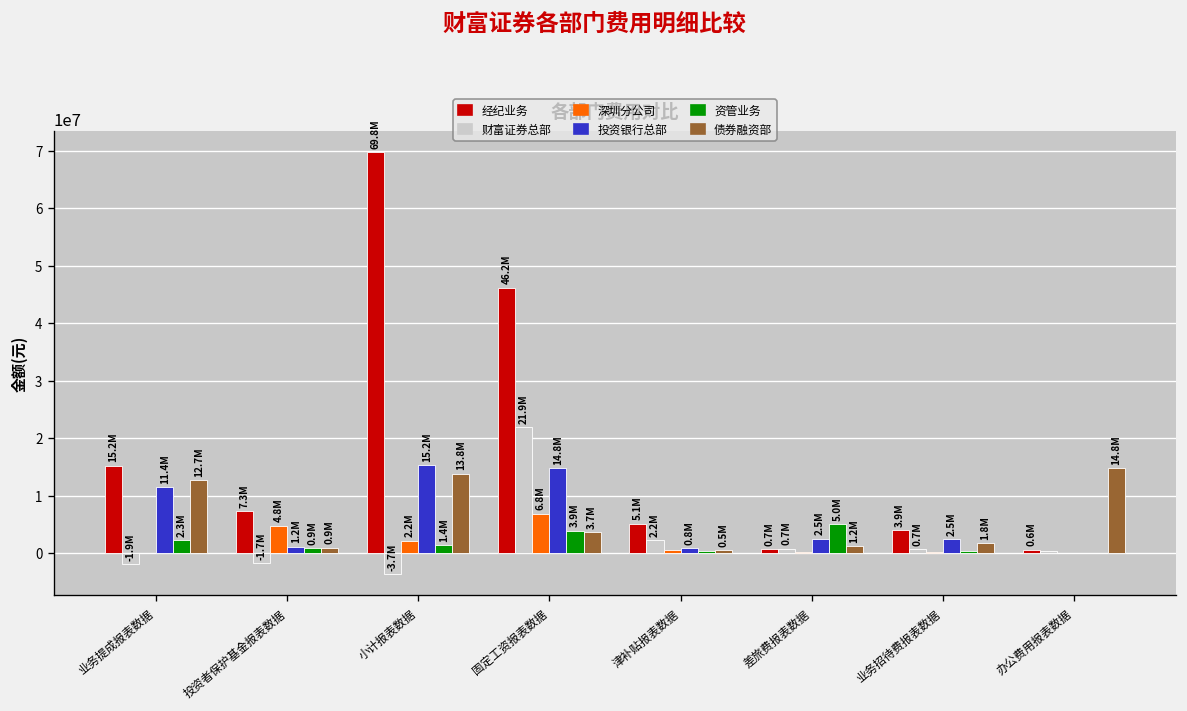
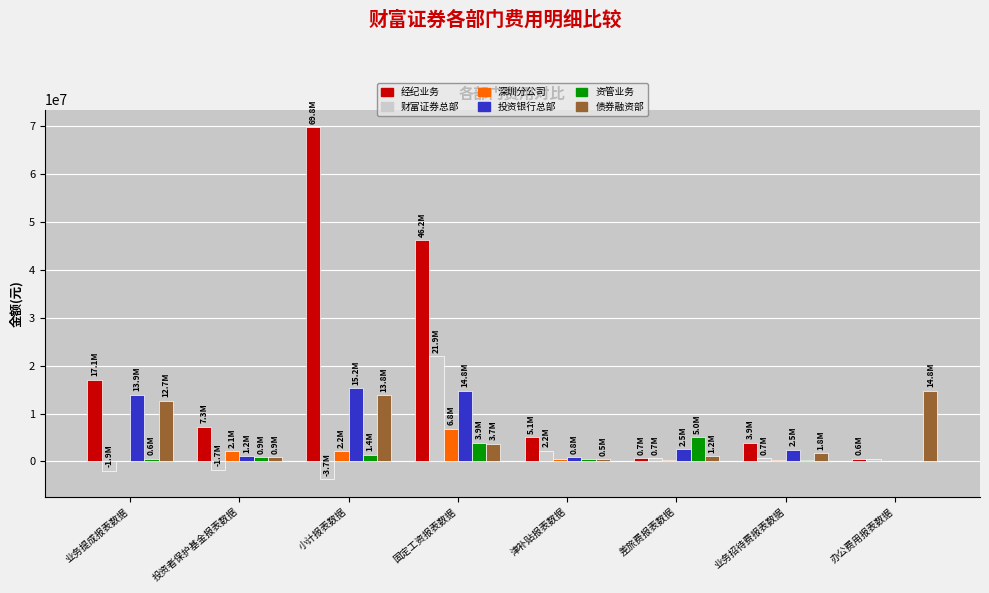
  {
    "经纪业务": {
-     "业务提成报表数据": "15.2M",
+     "业务提成报表数据": "17.1M",
      "投资者保护基金报表数据": "7.3M",
      "小计报表数据": "69.8M",
      "固定工资报表数据": "46.2M",
      "津补贴报表数据": "5.1M",
      "差旅费报表数据": "0.7M",
      "业务招待费报表数据": "3.9M",
      "办公费用报表数据": "0.6M"
    },
    "财富证券总部": {
      "业务提成报表数据": "-1.9M",
      "投资者保护基金报表数据": "-1.7M",
      "小计报表数据": "-3.7M",
      "固定工资报表数据": "21.9M",
      "津补贴报表数据": "2.2M",
      "差旅费报表数据": "0.7M",
      "业务招待费报表数据": "0.7M"
    },
    "深圳分公司": {
-     "投资者保护基金报表数据": "4.8M",
+     "投资者保护基金报表数据": "2.1M",
      "小计报表数据": "2.2M",
      "固定工资报表数据": "6.8M"
    },
    "投资银行总部": {
-     "业务提成报表数据": "11.4M",
+     "业务提成报表数据": "13.9M",
      "投资者保护基金报表数据": "1.2M",
      "小计报表数据": "15.2M",
      "固定工资报表数据": "14.8M",
      "津补贴报表数据": "0.8M",
      "差旅费报表数据": "2.5M",
      "业务招待费报表数据": "2.5M"
    },
    "资管业务": {
-     "业务提成报表数据": "2.3M",
+     "业务提成报表数据": "0.6M",
      "投资者保护基金报表数据": "0.9M",
      "小计报表数据": "1.4M",
      "固定工资报表数据": "3.9M",
      "差旅费报表数据": "5.0M"
    },
    "债券融资部": {
      "业务提成报表数据": "12.7M",
      "投资者保护基金报表数据": "0.9M",
      "小计报表数据": "13.8M",
      "固定工资报表数据": "3.7M",
      "津补贴报表数据": "0.5M",
      "差旅费报表数据": "1.2M",
      "业务招待费报表数据": "1.8M",
      "办公费用报表数据": "14.8M"
    }
  }
